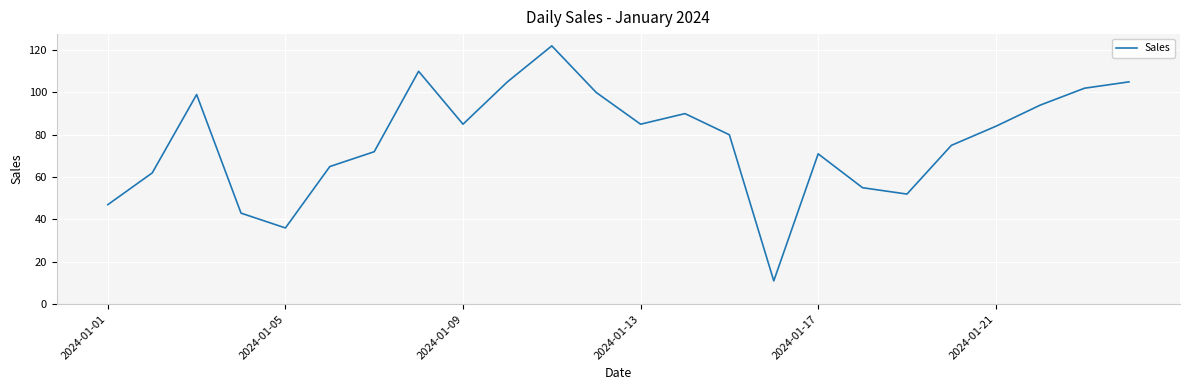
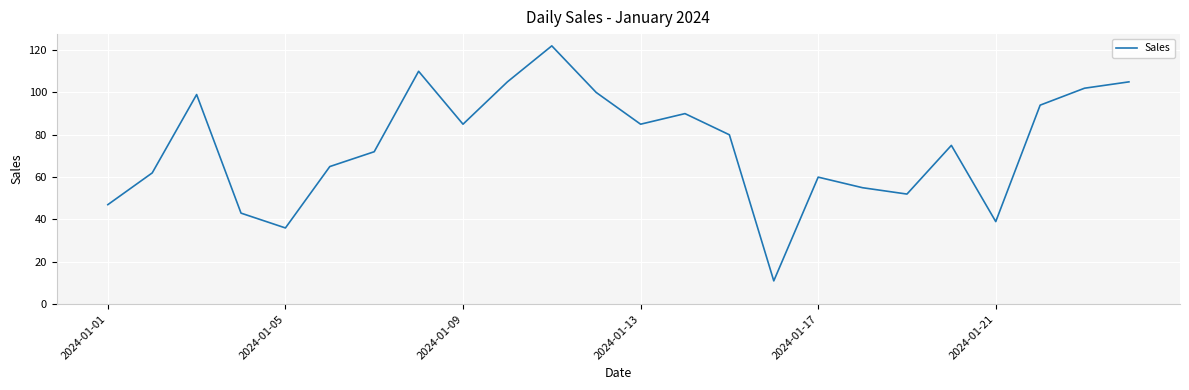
  {
    "2024-01-01": 47,
    "2024-01-05": 36,
    "2024-01-09": 85,
    "2024-01-13": 85,
-   "2024-01-17": 71,
-   "2024-01-21": 84
+   "2024-01-17": 60,
+   "2024-01-21": 39
  }
